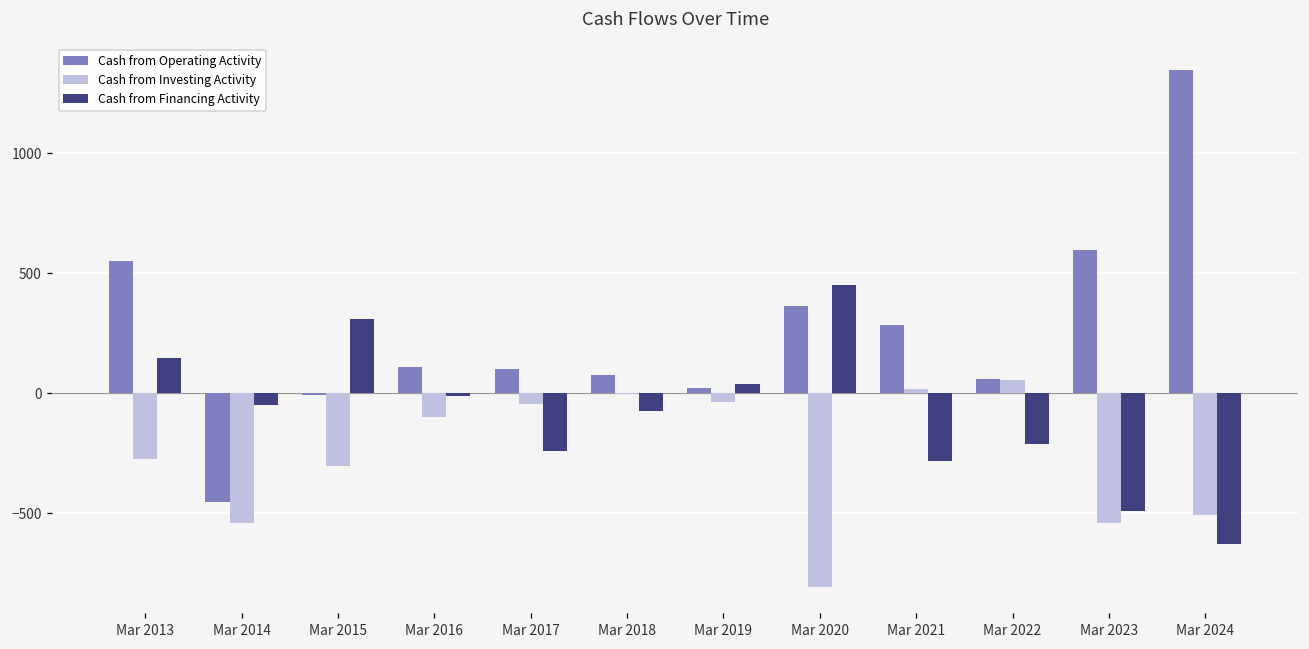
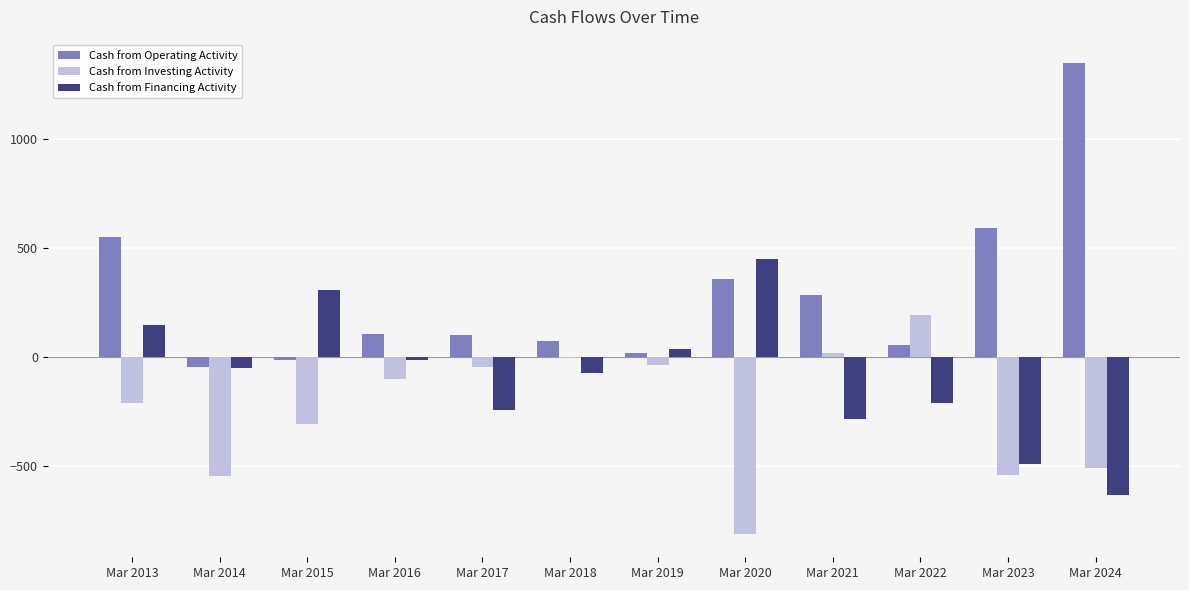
  {
    "Cash from Operating Activity": {
      "Mar 2013": 550,
-     "Mar 2014": -460,
+     "Mar 2014": -50,
      "Mar 2016": 110,
      "Mar 2017": 100,
      "Mar 2018": 80,
      "Mar 2019": 20,
      "Mar 2020": 360,
      "Mar 2021": 290,
      "Mar 2022": 60,
      "Mar 2023": 600,
      "Mar 2024": 1350
    },
    "Cash from Investing Activity": {
-     "Mar 2013": -280,
+     "Mar 2013": -210,
      "Mar 2014": -540,
      "Mar 2015": -310,
      "Mar 2016": -100,
      "Mar 2017": -40,
      "Mar 2019": -40,
      "Mar 2020": -810,
      "Mar 2021": 20,
-     "Mar 2022": 60,
+     "Mar 2022": 200,
      "Mar 2023": -540,
      "Mar 2024": -510
    },
    "Cash from Financing Activity": {
      "Mar 2013": 150,
      "Mar 2014": -50,
      "Mar 2015": 310,
      "Mar 2016": -10,
      "Mar 2017": -240,
      "Mar 2018": -70,
      "Mar 2019": 40,
      "Mar 2020": 450,
      "Mar 2021": -280,
      "Mar 2022": -210,
      "Mar 2023": -490,
      "Mar 2024": -630
    }
  }
